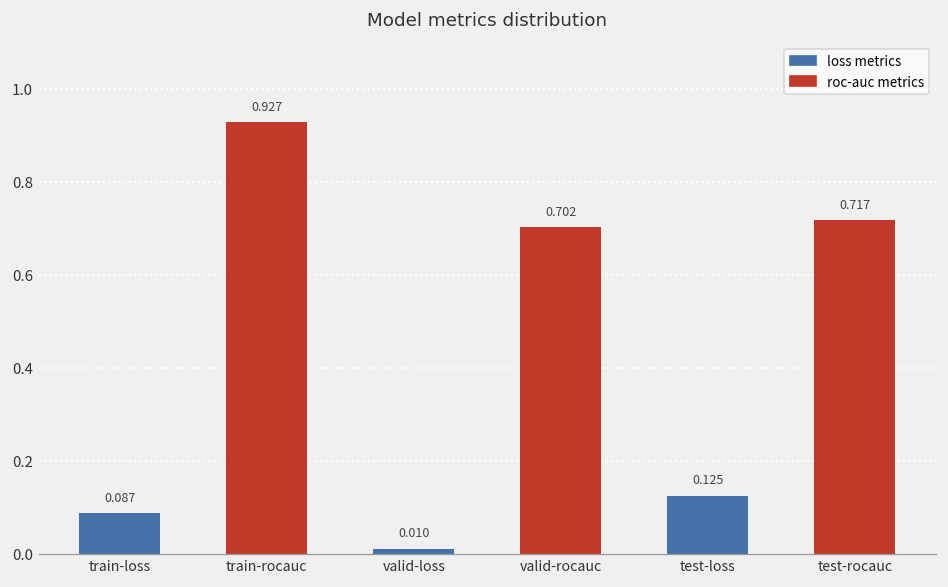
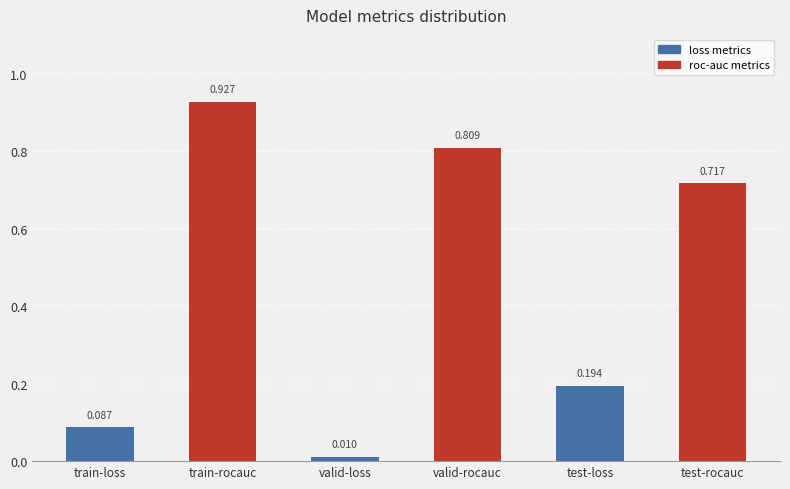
  {
    "train-loss": 0.087,
    "train-rocauc": 0.927,
    "valid-loss": 0.010,
-   "valid-rocauc": 0.702,
-   "test-loss": 0.125,
+   "valid-rocauc": 0.809,
+   "test-loss": 0.194,
    "test-rocauc": 0.717
  }
